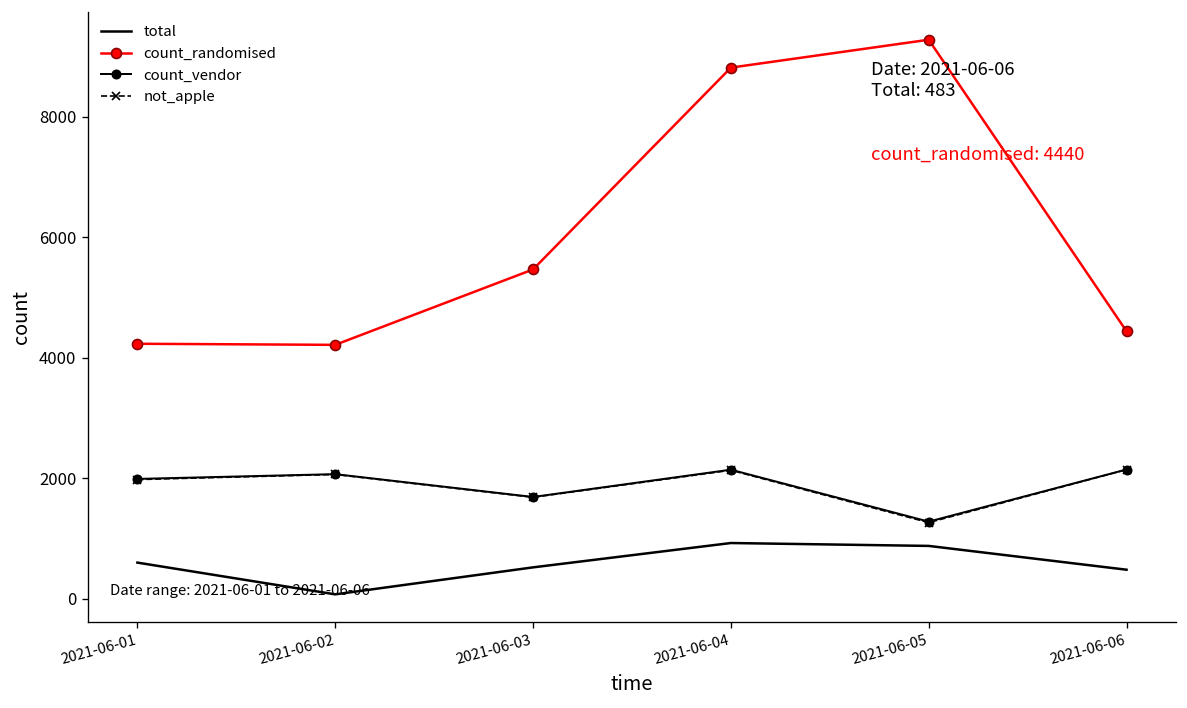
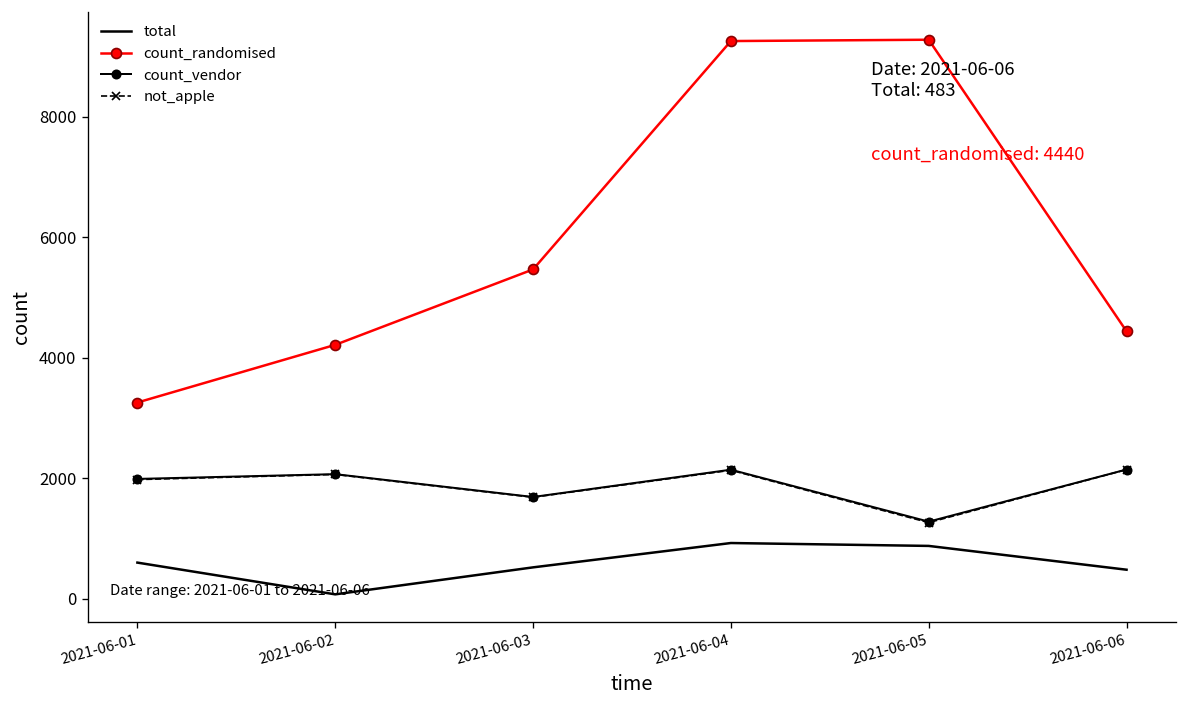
  {
    "count_randomised": {
-     "2021-06-01": 4200,
+     "2021-06-01": 3300,
      "2021-06-02": 4200,
      "2021-06-03": 5500,
-     "2021-06-04": 8800,
+     "2021-06-04": 9300,
      "2021-06-06": 4400
    }
  }
